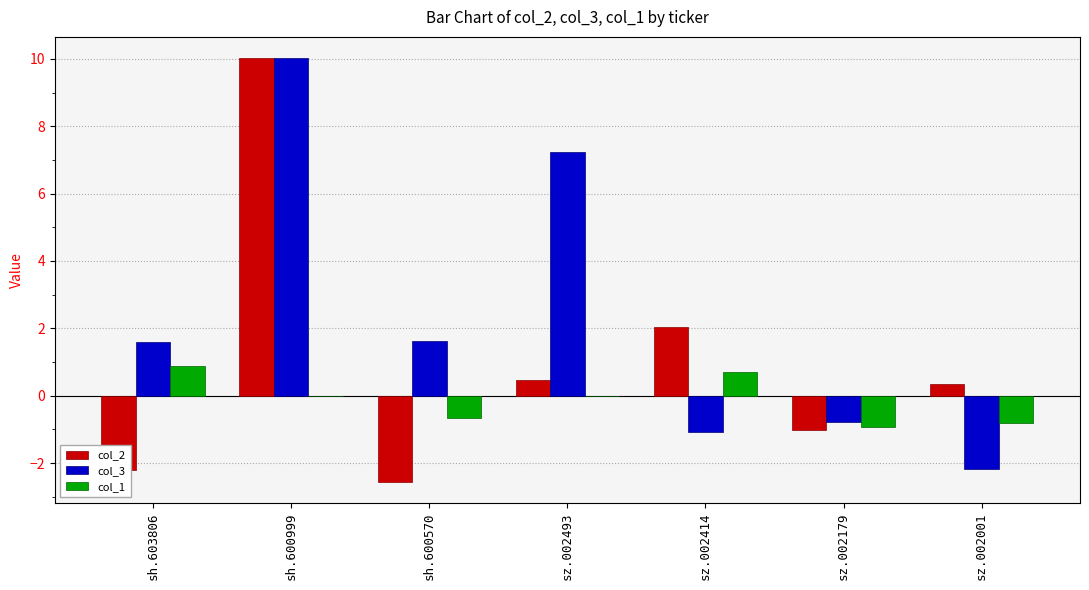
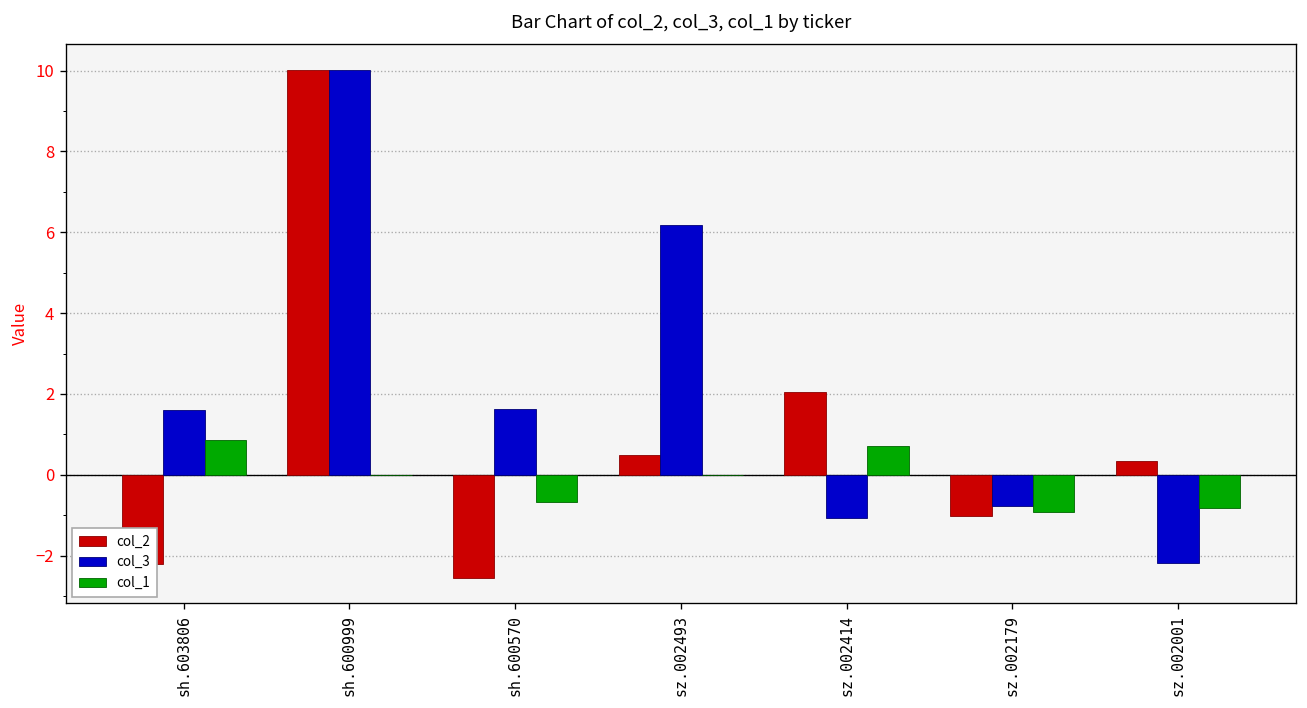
  {
    "col_2": {
      "sh.600999": 10.0,
      "sh.600570": -2.6,
      "sz.002493": 0.5,
      "sz.002414": 2.0,
      "sz.002179": -1.0,
      "sz.002001": 0.3
    },
    "col_3": {
      "sh.603806": 1.6,
      "sh.600999": 10.0,
      "sh.600570": 1.6,
-     "sz.002493": 7.2,
+     "sz.002493": 6.2,
      "sz.002414": -1.1,
      "sz.002179": -0.8,
      "sz.002001": -2.2
    },
    "col_1": {
      "sh.603806": 0.9,
      "sh.600999": 0.0,
      "sh.600570": -0.7,
      "sz.002493": 0.0,
      "sz.002414": 0.7,
      "sz.002179": -0.9,
      "sz.002001": -0.8
    }
  }
